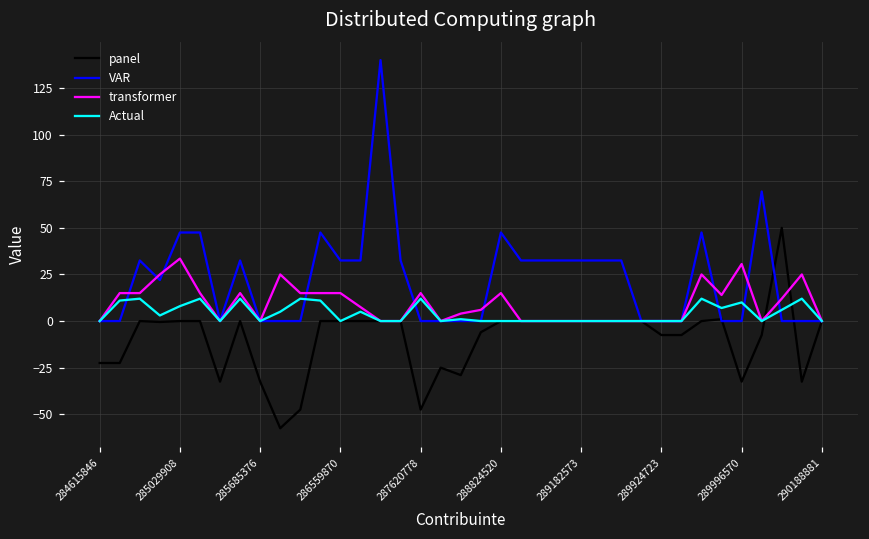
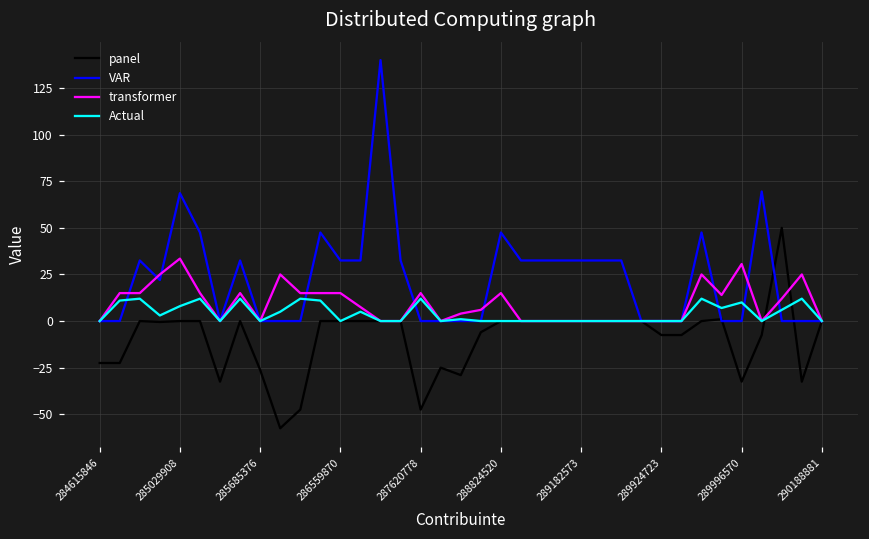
  {
    "panel": {
      "284615846": -23,
      "285029908": 0,
-     "285685376": -33,
+     "285685376": -26,
      "287620778": -48,
      "289924723": -8,
      "289996570": -33
    },
    "VAR": {
-     "285029908": 48,
+     "285029908": 69,
      "286559870": 33,
      "287620778": 0,
      "288824520": 48,
      "289996570": 0
    },
    "transformer": {
      "285029908": 34,
      "286559870": 15,
      "287620778": 15,
      "288824520": 15,
      "289996570": 31
    },
    "Actual": {
      "285029908": 8,
      "287620778": 12,
      "289996570": 10
    }
  }
